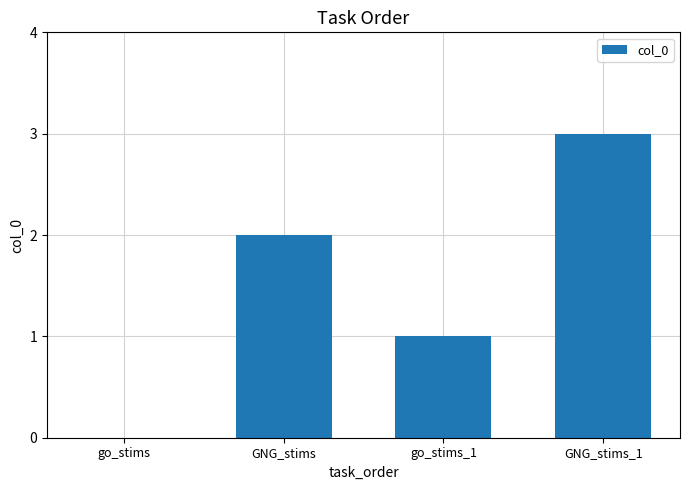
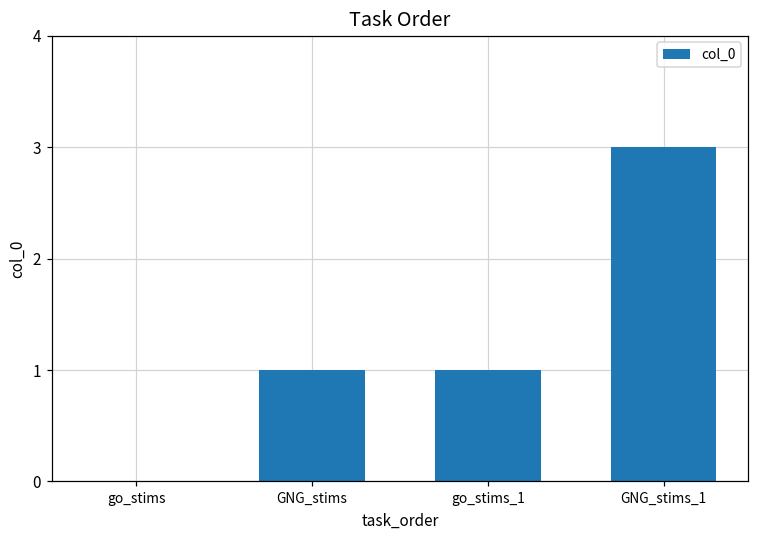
  {
    "go_stims": 0,
-   "GNG_stims": 2,
+   "GNG_stims": 1,
    "go_stims_1": 1,
    "GNG_stims_1": 3
  }
